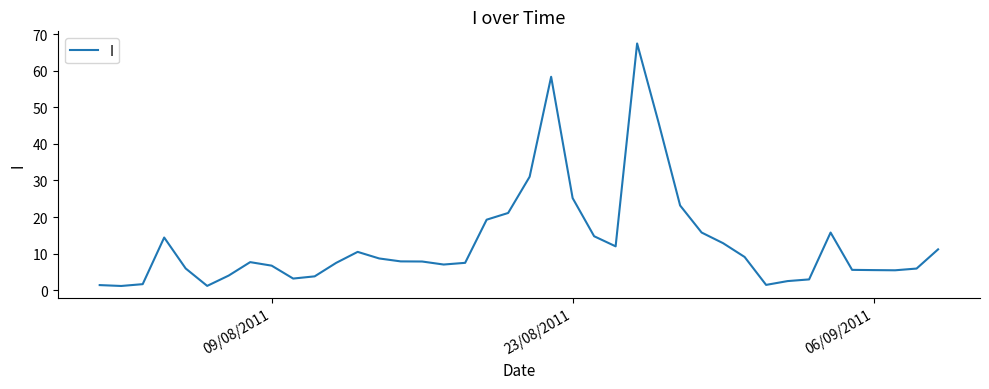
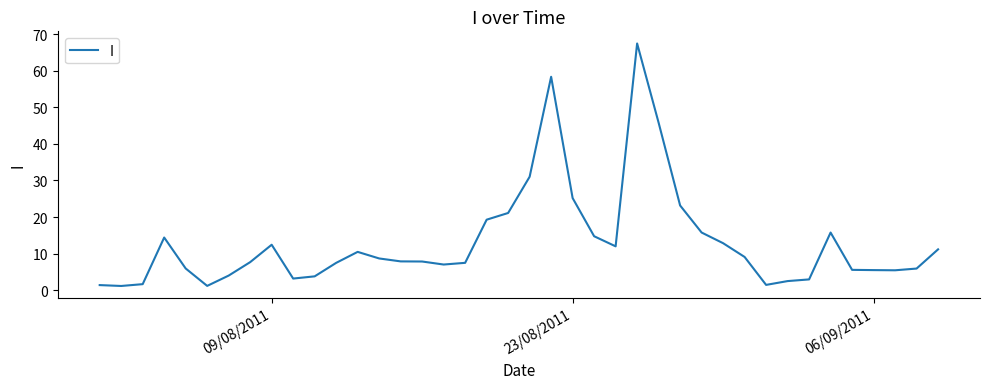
  {
-   "09/08/2011": 7,
+   "09/08/2011": 12,
    "23/08/2011": 25,
    "06/09/2011": 5
  }
